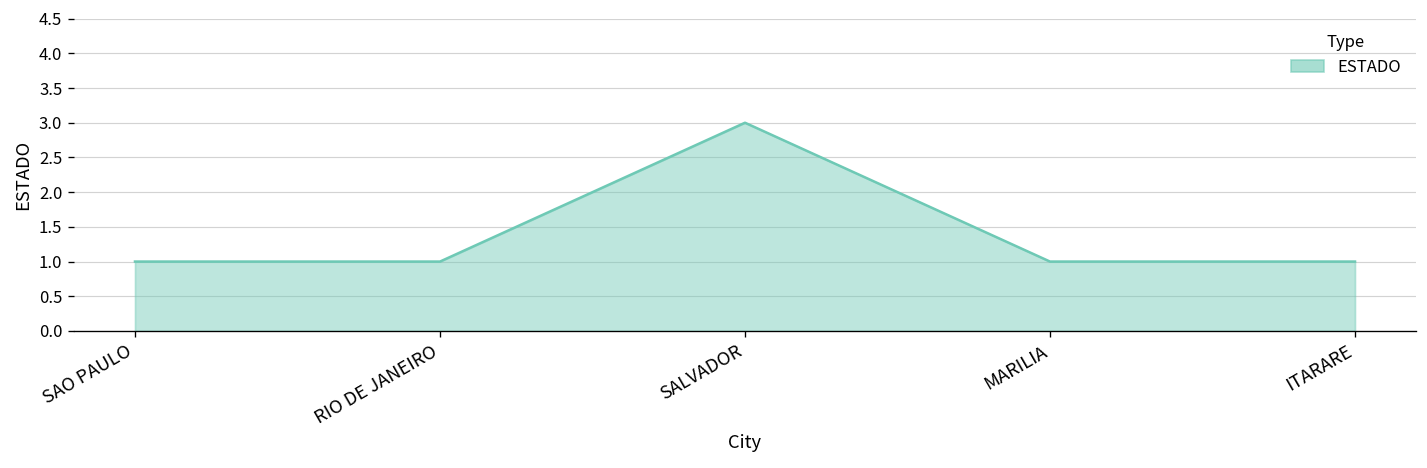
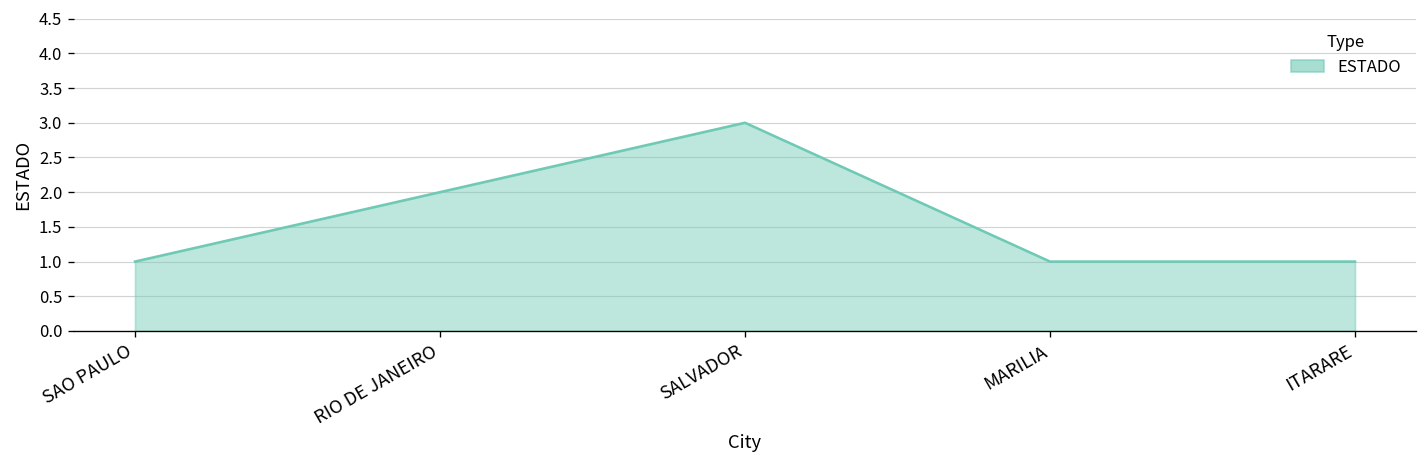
  {
    "SAO PAULO": 1,
-   "RIO DE JANEIRO": 1,
+   "RIO DE JANEIRO": 2,
    "SALVADOR": 3,
    "MARILIA": 1,
    "ITARARE": 1
  }
